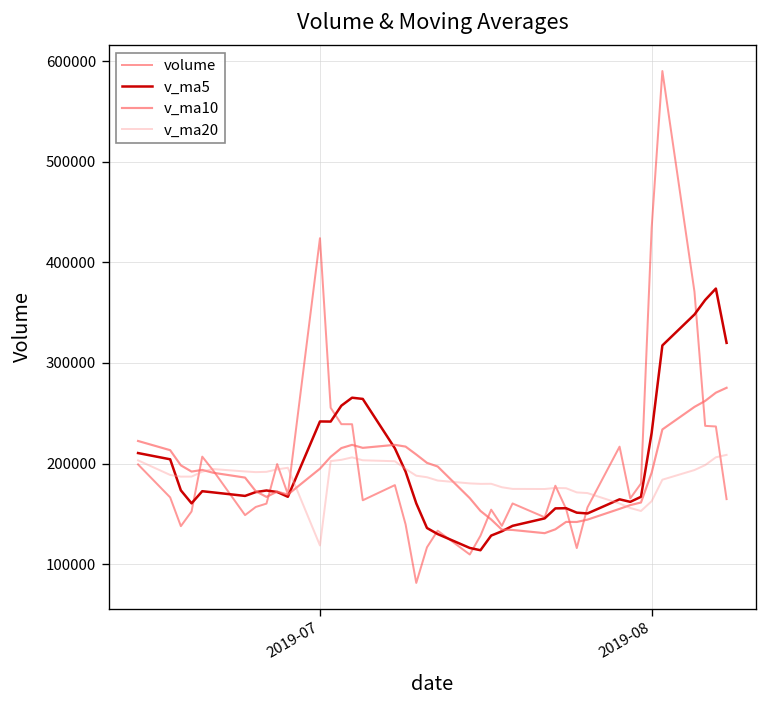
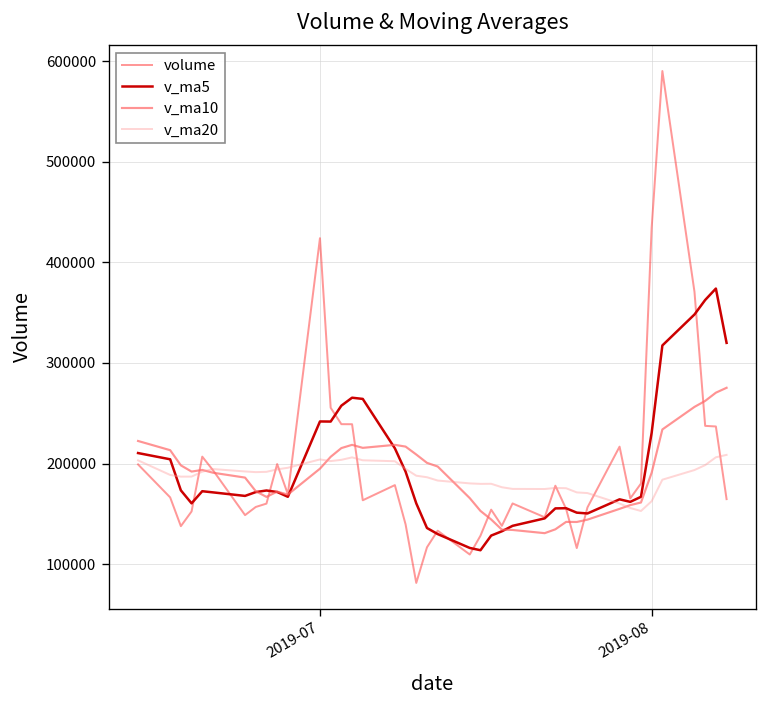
  {
    "v_ma5": {
      "2019-07": 240000,
      "2019-08": 230000
    },
    "v_ma20": {
-     "2019-07": 120000,
+     "2019-07": 200000,
      "2019-08": 160000
    }
  }
